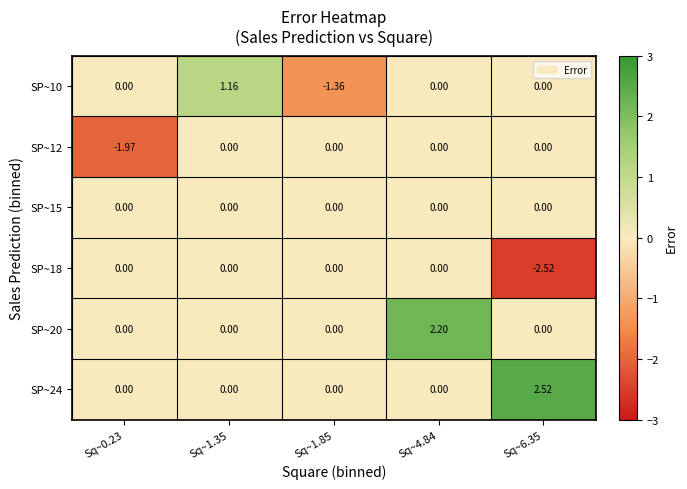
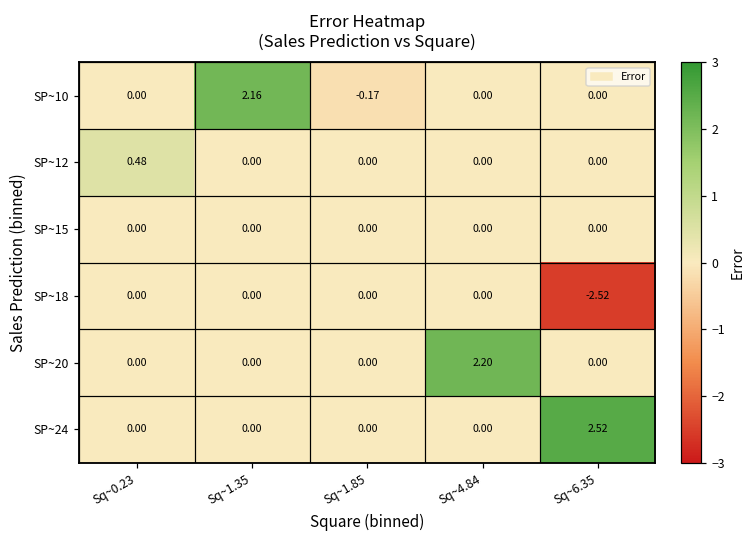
  {
    "SP~10": {
      "Sq~0.23": 0.00,
-     "Sq~1.35": 1.16,
-     "Sq~1.85": -1.36,
+     "Sq~1.35": 2.16,
+     "Sq~1.85": -0.17,
      "Sq~4.84": 0.00,
      "Sq~6.35": 0.00
    },
    "SP~12": {
-     "Sq~0.23": -1.97,
+     "Sq~0.23": 0.48,
      "Sq~1.35": 0.00,
      "Sq~1.85": 0.00,
      "Sq~4.84": 0.00,
      "Sq~6.35": 0.00
    },
    "SP~15": {
      "Sq~0.23": 0.00,
      "Sq~1.35": 0.00,
      "Sq~1.85": 0.00,
      "Sq~4.84": 0.00,
      "Sq~6.35": 0.00
    },
    "SP~18": {
      "Sq~0.23": 0.00,
      "Sq~1.35": 0.00,
      "Sq~1.85": 0.00,
      "Sq~4.84": 0.00,
      "Sq~6.35": -2.52
    },
    "SP~20": {
      "Sq~0.23": 0.00,
      "Sq~1.35": 0.00,
      "Sq~1.85": 0.00,
      "Sq~4.84": 2.20,
      "Sq~6.35": 0.00
    },
    "SP~24": {
      "Sq~0.23": 0.00,
      "Sq~1.35": 0.00,
      "Sq~1.85": 0.00,
      "Sq~4.84": 0.00,
      "Sq~6.35": 2.52
    }
  }
